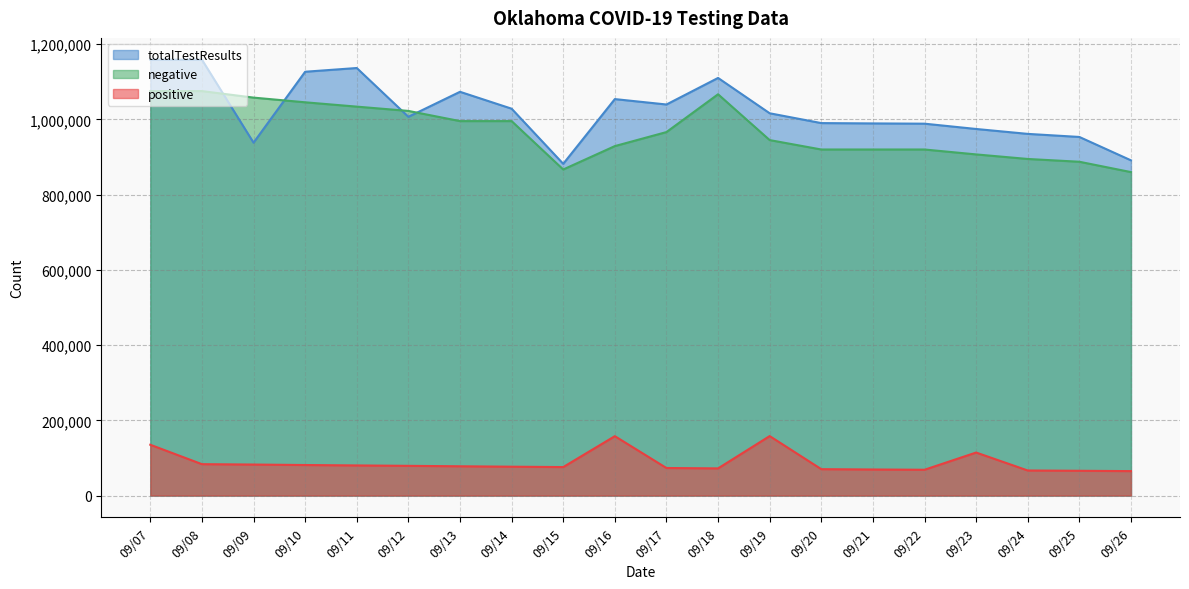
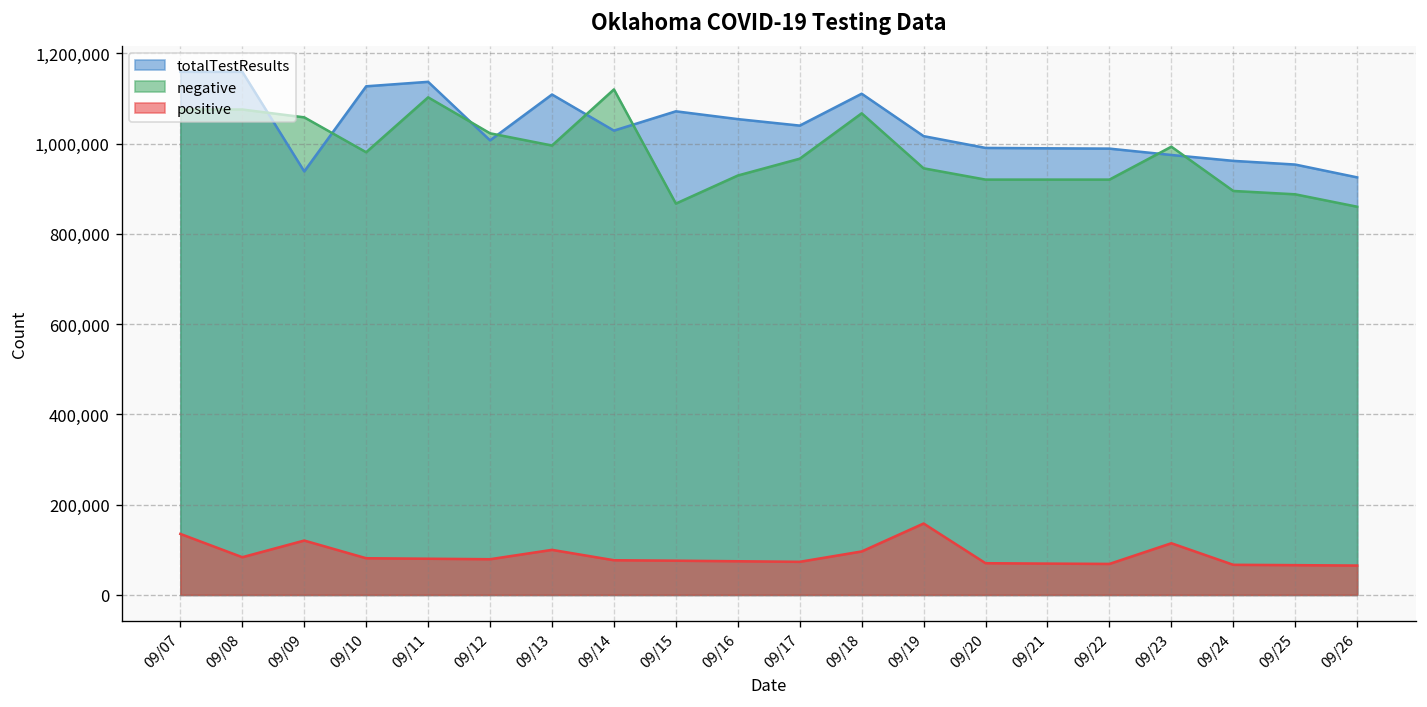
  {
    "totalTestResults": {
      "09/09": "940,000",
      "09/10": "1,130,000",
      "09/11": "1,140,000",
      "09/12": "1,010,000",
-     "09/13": "1,070,000",
+     "09/13": "1,110,000",
      "09/14": "1,030,000",
-     "09/15": "880,000",
+     "09/15": "1,070,000",
      "09/16": "1,050,000",
      "09/17": "1,040,000",
      "09/18": "1,110,000",
      "09/19": "1,020,000",
      "09/20": "990,000",
      "09/21": "990,000",
      "09/22": "990,000",
      "09/23": "970,000",
      "09/24": "960,000",
      "09/25": "950,000",
-     "09/26": "890,000"
+     "09/26": "930,000"
    },
    "negative": {
      "09/09": "1,060,000",
-     "09/10": "1,050,000",
-     "09/11": "1,030,000",
+     "09/10": "980,000",
+     "09/11": "1,100,000",
      "09/12": "1,020,000",
      "09/13": "1,000,000",
-     "09/14": "1,000,000",
+     "09/14": "1,120,000",
      "09/15": "870,000",
      "09/16": "930,000",
      "09/17": "970,000",
      "09/18": "1,070,000",
      "09/19": "950,000",
      "09/20": "920,000",
      "09/21": "920,000",
      "09/22": "920,000",
-     "09/23": "910,000",
+     "09/23": "990,000",
      "09/24": "900,000",
      "09/25": "890,000",
      "09/26": "860,000"
    },
    "positive": {
      "09/07": "140,000",
      "09/08": "80,000",
-     "09/09": "80,000",
+     "09/09": "120,000",
      "09/10": "80,000",
      "09/11": "80,000",
      "09/12": "80,000",
-     "09/13": "80,000",
+     "09/13": "100,000",
      "09/14": "80,000",
      "09/15": "80,000",
-     "09/16": "160,000",
+     "09/16": "70,000",
      "09/17": "70,000",
-     "09/18": "70,000",
+     "09/18": "100,000",
      "09/19": "160,000",
      "09/20": "70,000",
      "09/21": "70,000",
      "09/22": "70,000",
      "09/23": "110,000",
      "09/24": "70,000",
      "09/25": "70,000",
      "09/26": "70,000"
    }
  }
